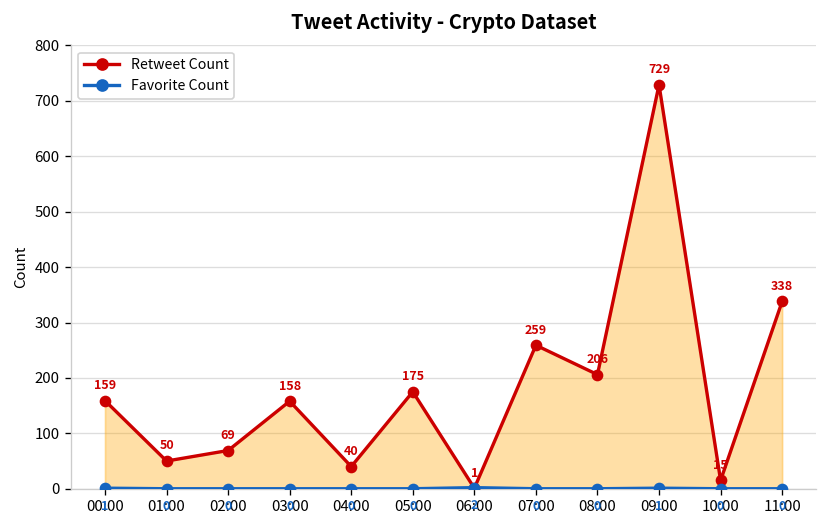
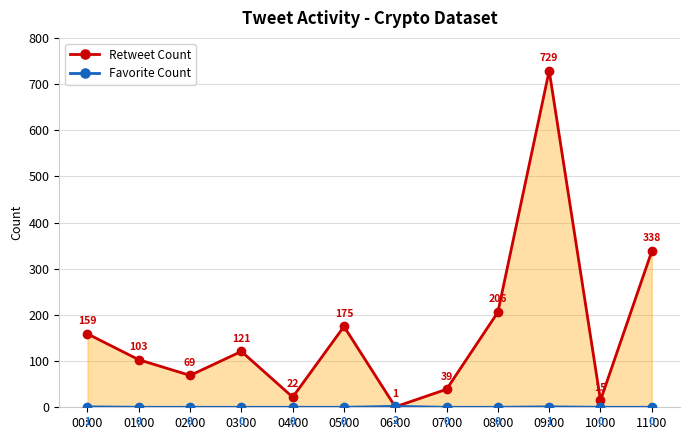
  {
    "Retweet Count": {
-     "01:00": 50,
-     "03:00": 158,
-     "04:00": 40,
-     "07:00": 259
+     "01:00": 103,
+     "03:00": 121,
+     "04:00": 22,
+     "07:00": 39
    },
    "Favorite Count": {
      "00:00": 1,
      "01:00": 0,
      "02:00": 0,
      "03:00": 0,
      "04:00": 0,
      "05:00": 0,
      "07:00": 0,
      "08:00": 0,
      "09:00": 1,
      "10:00": 0,
      "11:00": 0
    }
  }
